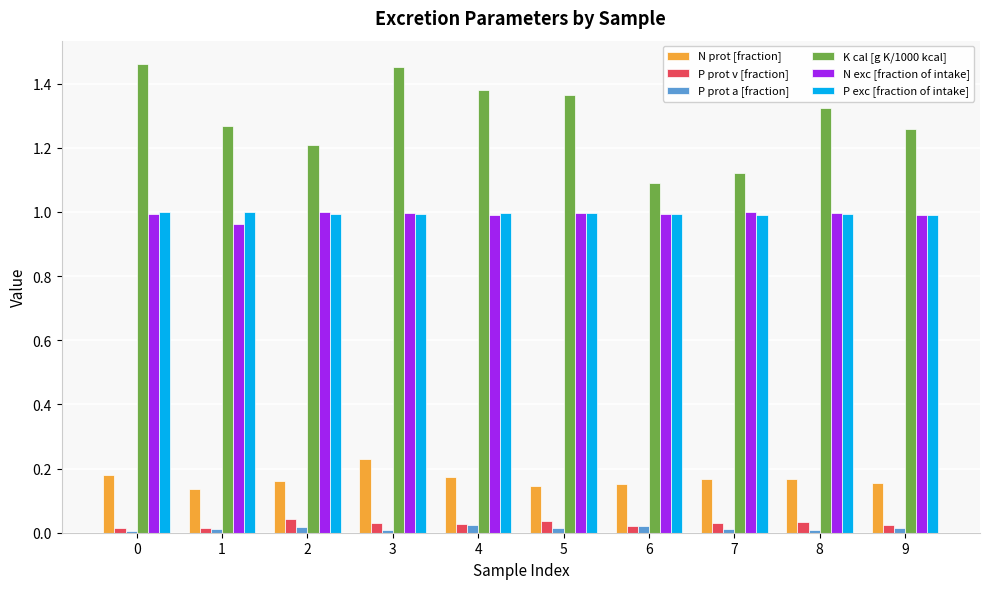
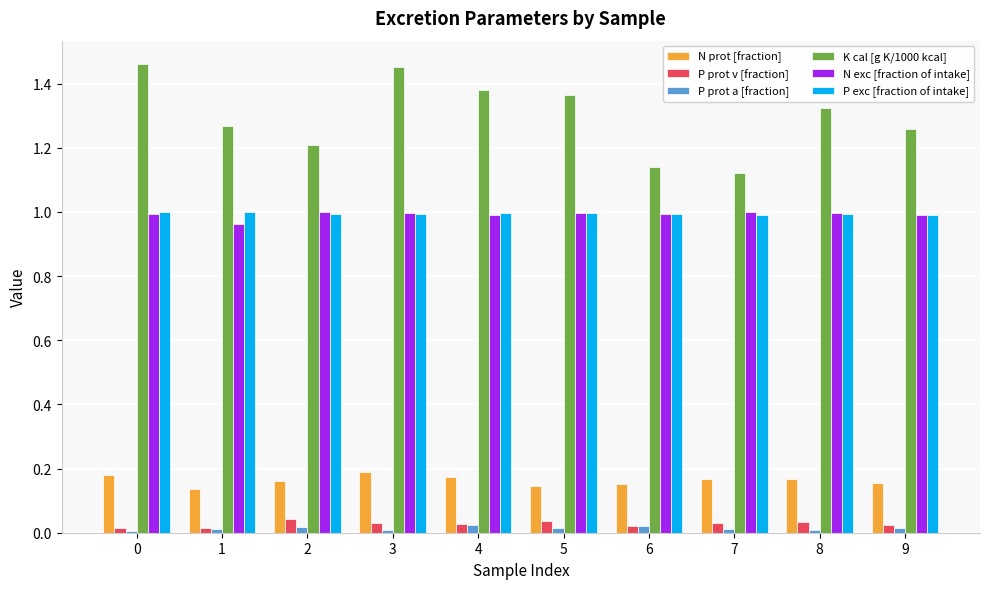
  {
    "N prot [fraction]": {
      "0": 0.18,
      "1": 0.14,
      "2": 0.16,
-     "3": 0.23,
+     "3": 0.19,
      "4": 0.17,
      "5": 0.15,
      "6": 0.15,
      "7": 0.17,
      "8": 0.17,
      "9": 0.16
    },
    "P prot v [fraction]": {
      "0": 0.02,
      "1": 0.01,
      "2": 0.04,
      "3": 0.03,
      "4": 0.03,
      "5": 0.04,
      "6": 0.02,
      "7": 0.03,
      "8": 0.03,
      "9": 0.02
    },
    "P prot a [fraction]": {
      "1": 0.01,
      "2": 0.02,
      "3": 0.01,
      "4": 0.03,
      "5": 0.02,
      "6": 0.02,
      "7": 0.01,
      "8": 0.01,
      "9": 0.01
    },
    "K cal [g K/1000 kcal]": {
      "0": 1.46,
      "1": 1.27,
      "2": 1.21,
      "3": 1.45,
      "4": 1.38,
      "5": 1.36,
-     "6": 1.09,
+     "6": 1.14,
      "7": 1.12,
      "8": 1.33,
      "9": 1.26
    },
    "N exc [fraction of intake]": {
      "0": 0.99,
      "1": 0.96,
      "2": 1.00,
      "3": 1.00,
      "4": 0.99,
      "5": 1.00,
      "6": 0.99,
      "7": 1.00,
      "8": 1.00,
      "9": 0.99
    },
    "P exc [fraction of intake]": {
      "0": 1.00,
      "1": 1.00,
      "2": 1.00,
      "3": 0.99,
      "4": 1.00,
      "5": 1.00,
      "6": 0.99,
      "7": 0.99,
      "8": 0.99,
      "9": 0.99
    }
  }
